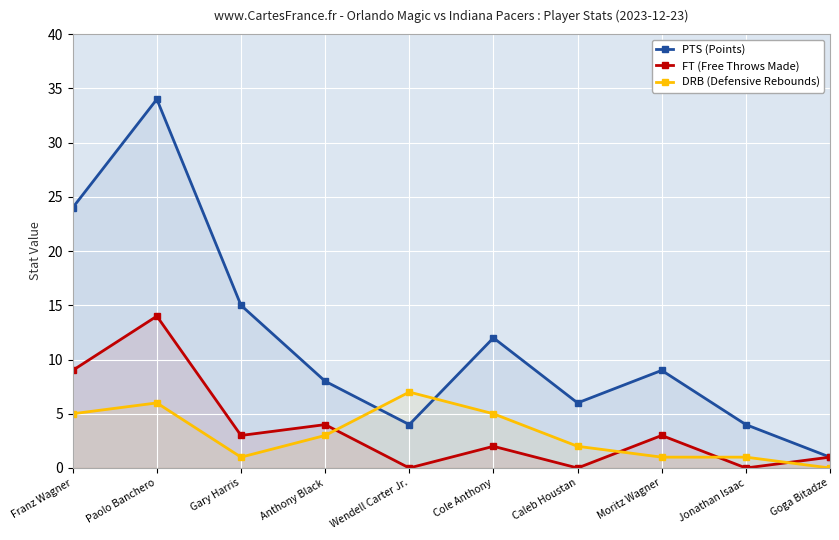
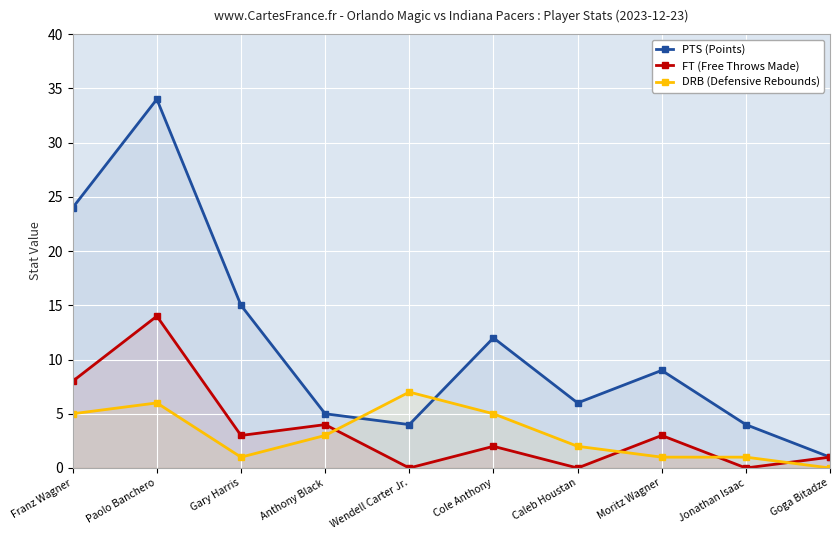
  {
    "PTS (Points)": {
      "Franz Wagner": 24,
      "Paolo Banchero": 34,
      "Gary Harris": 15,
-     "Anthony Black": 8,
+     "Anthony Black": 5,
      "Wendell Carter Jr.": 4,
      "Cole Anthony": 12,
      "Caleb Houstan": 6,
      "Moritz Wagner": 9,
      "Jonathan Isaac": 4
    },
    "FT (Free Throws Made)": {
-     "Franz Wagner": 9,
+     "Franz Wagner": 8,
      "Paolo Banchero": 14,
      "Gary Harris": 3,
      "Anthony Black": 4,
      "Wendell Carter Jr.": 0,
      "Cole Anthony": 2,
      "Caleb Houstan": 0,
      "Moritz Wagner": 3,
      "Jonathan Isaac": 0
    },
    "DRB (Defensive Rebounds)": {
      "Franz Wagner": 5,
      "Paolo Banchero": 6,
      "Gary Harris": 1,
      "Anthony Black": 3,
      "Wendell Carter Jr.": 7,
      "Cole Anthony": 5,
      "Caleb Houstan": 2,
      "Moritz Wagner": 1,
      "Jonathan Isaac": 1,
      "Goga Bitadze": 0
    }
  }
